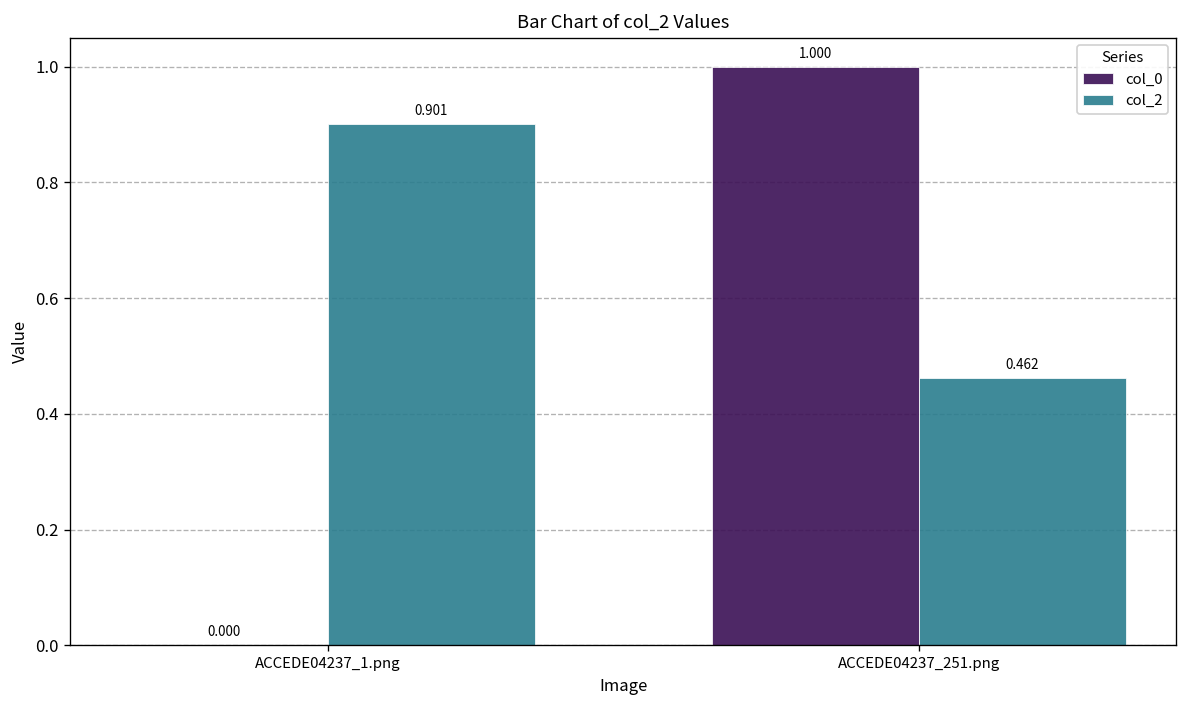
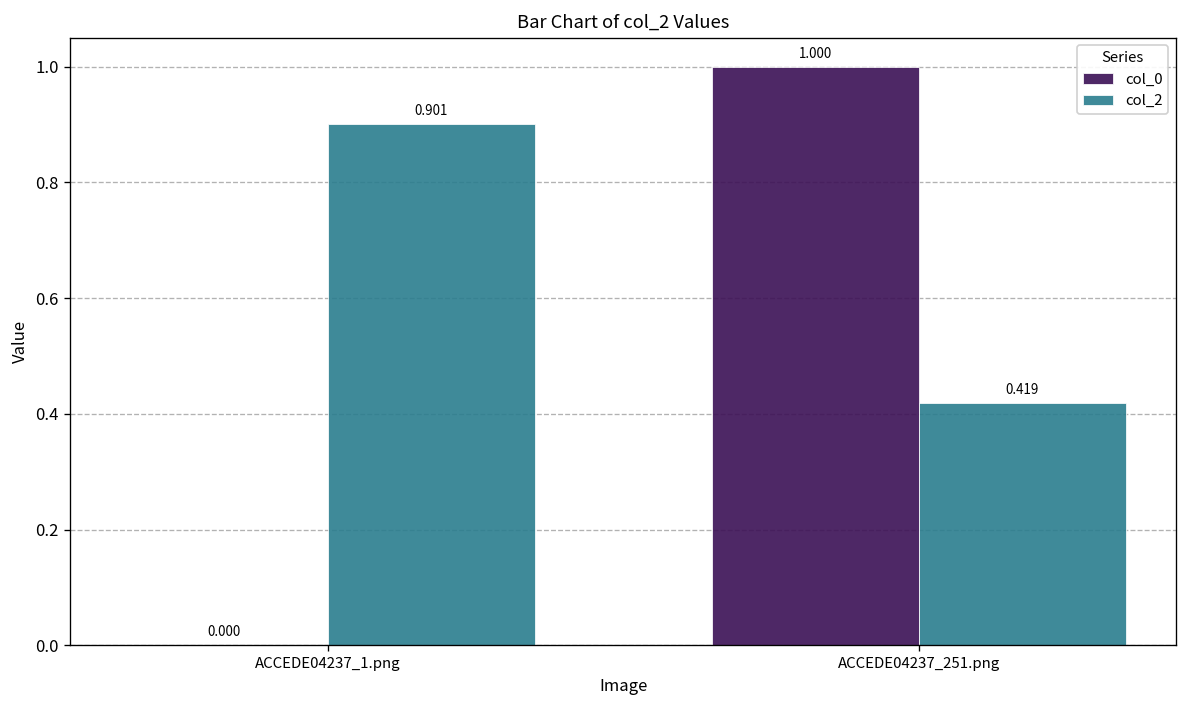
  {
    "col_0": {
      "ACCEDE04237_1.png": 0.000,
      "ACCEDE04237_251.png": 1.000
    },
    "col_2": {
      "ACCEDE04237_1.png": 0.901,
-     "ACCEDE04237_251.png": 0.462
+     "ACCEDE04237_251.png": 0.419
    }
  }
